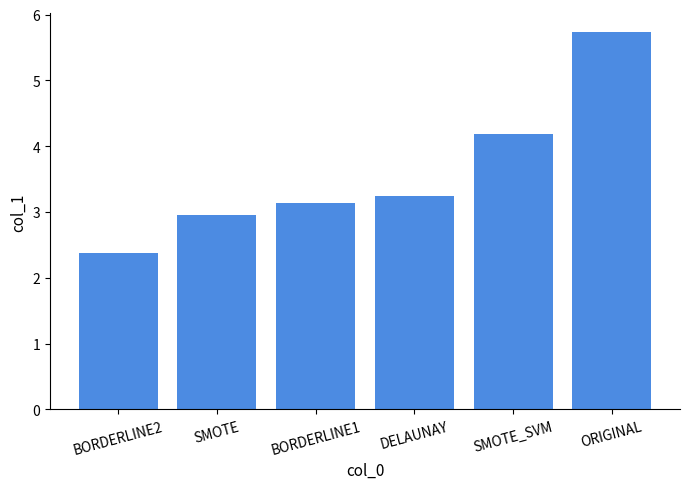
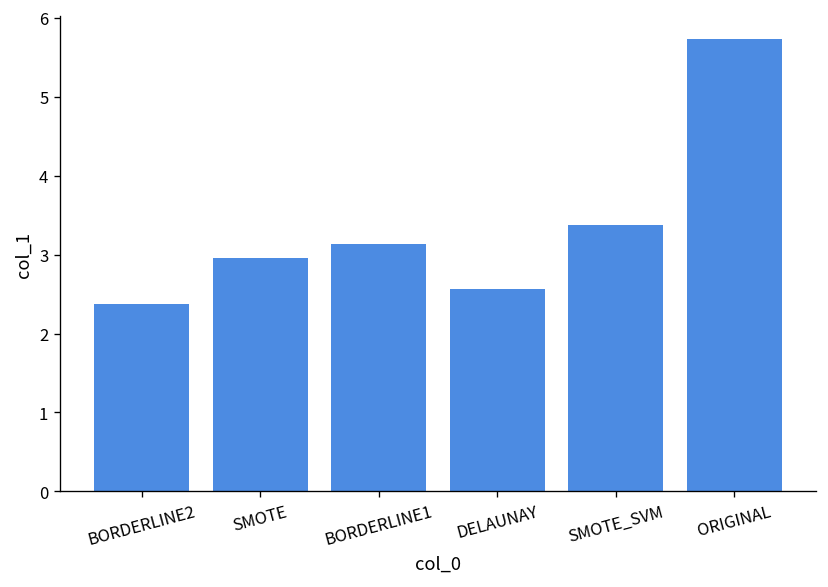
  {
    "BORDERLINE2": 2.4,
    "SMOTE": 3.0,
    "BORDERLINE1": 3.1,
-   "DELAUNAY": 3.2,
-   "SMOTE_SVM": 4.2,
+   "DELAUNAY": 2.6,
+   "SMOTE_SVM": 3.4,
    "ORIGINAL": 5.7
  }
